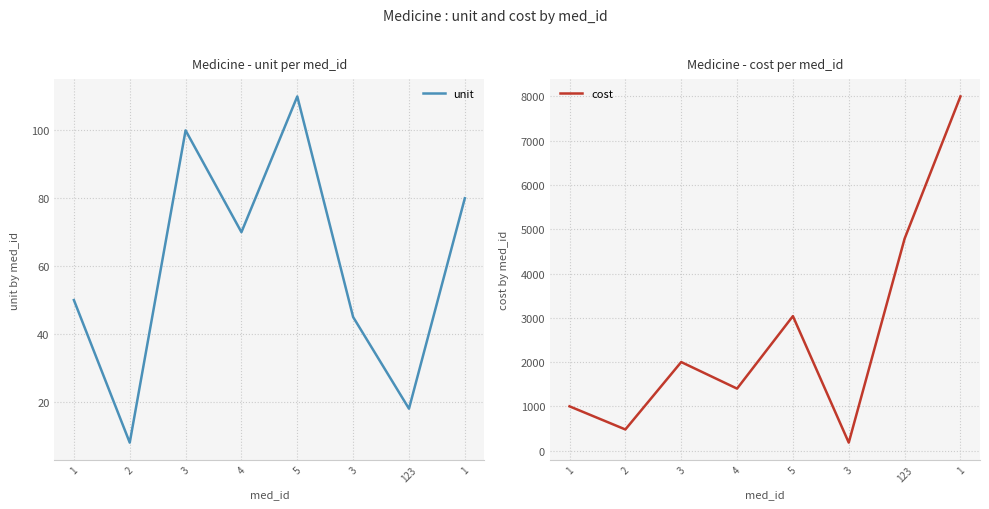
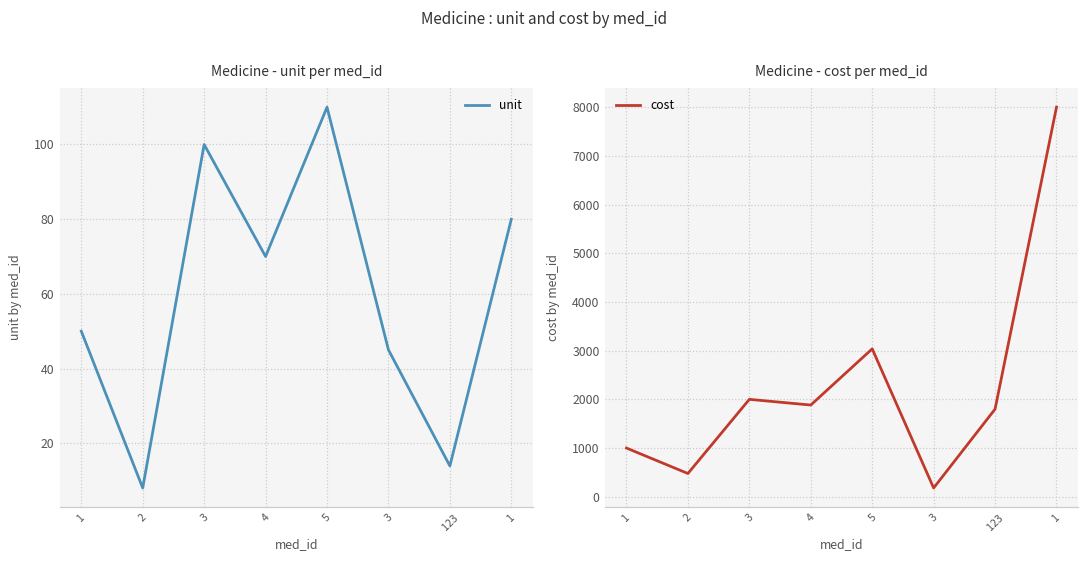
  {
    "Medicine - unit per med_id": {
      "2": 8,
      "4": 70,
      "5": 110,
-     "123": 18
+     "123": 14
    },
    "Medicine - cost per med_id": {
      "2": 500,
-     "4": 1400,
+     "4": 1900,
      "5": 3000,
-     "123": 4800
+     "123": 1800
    }
  }
